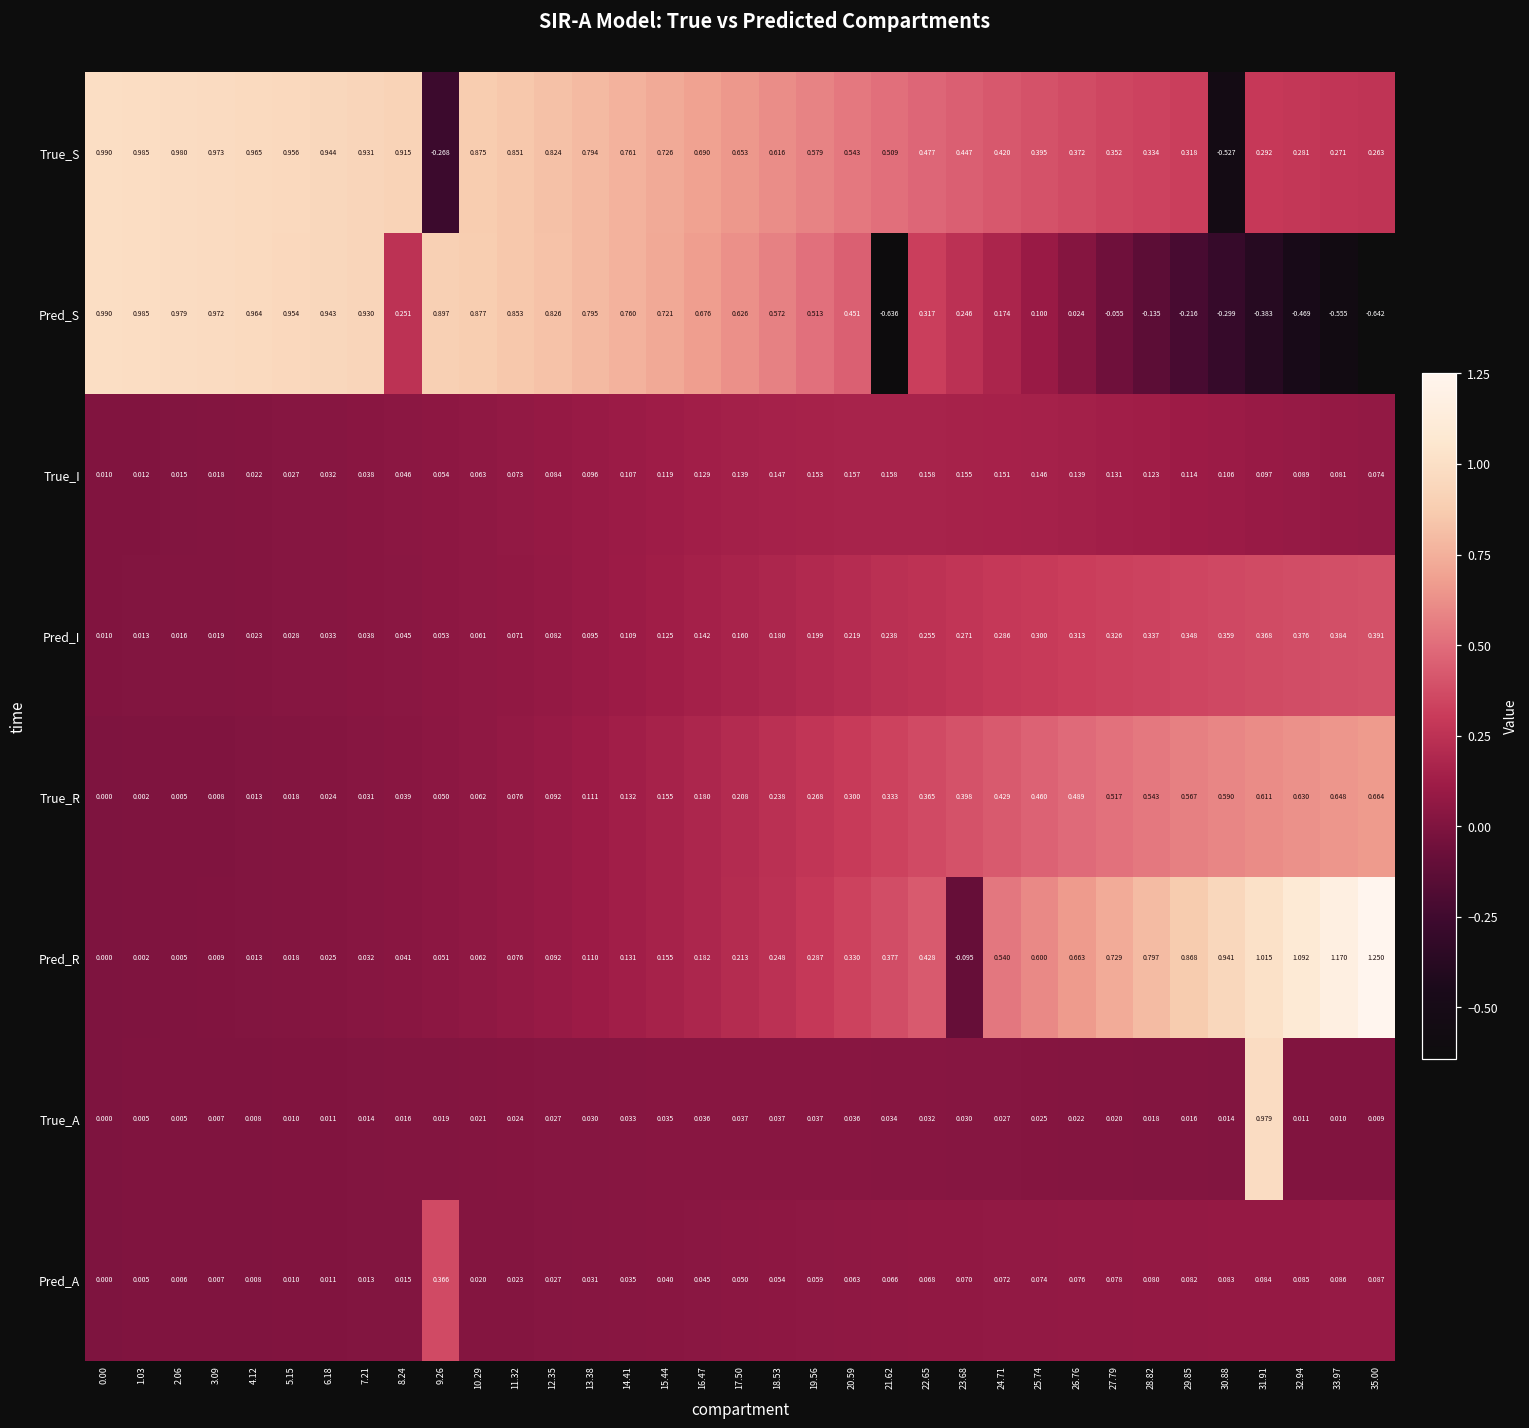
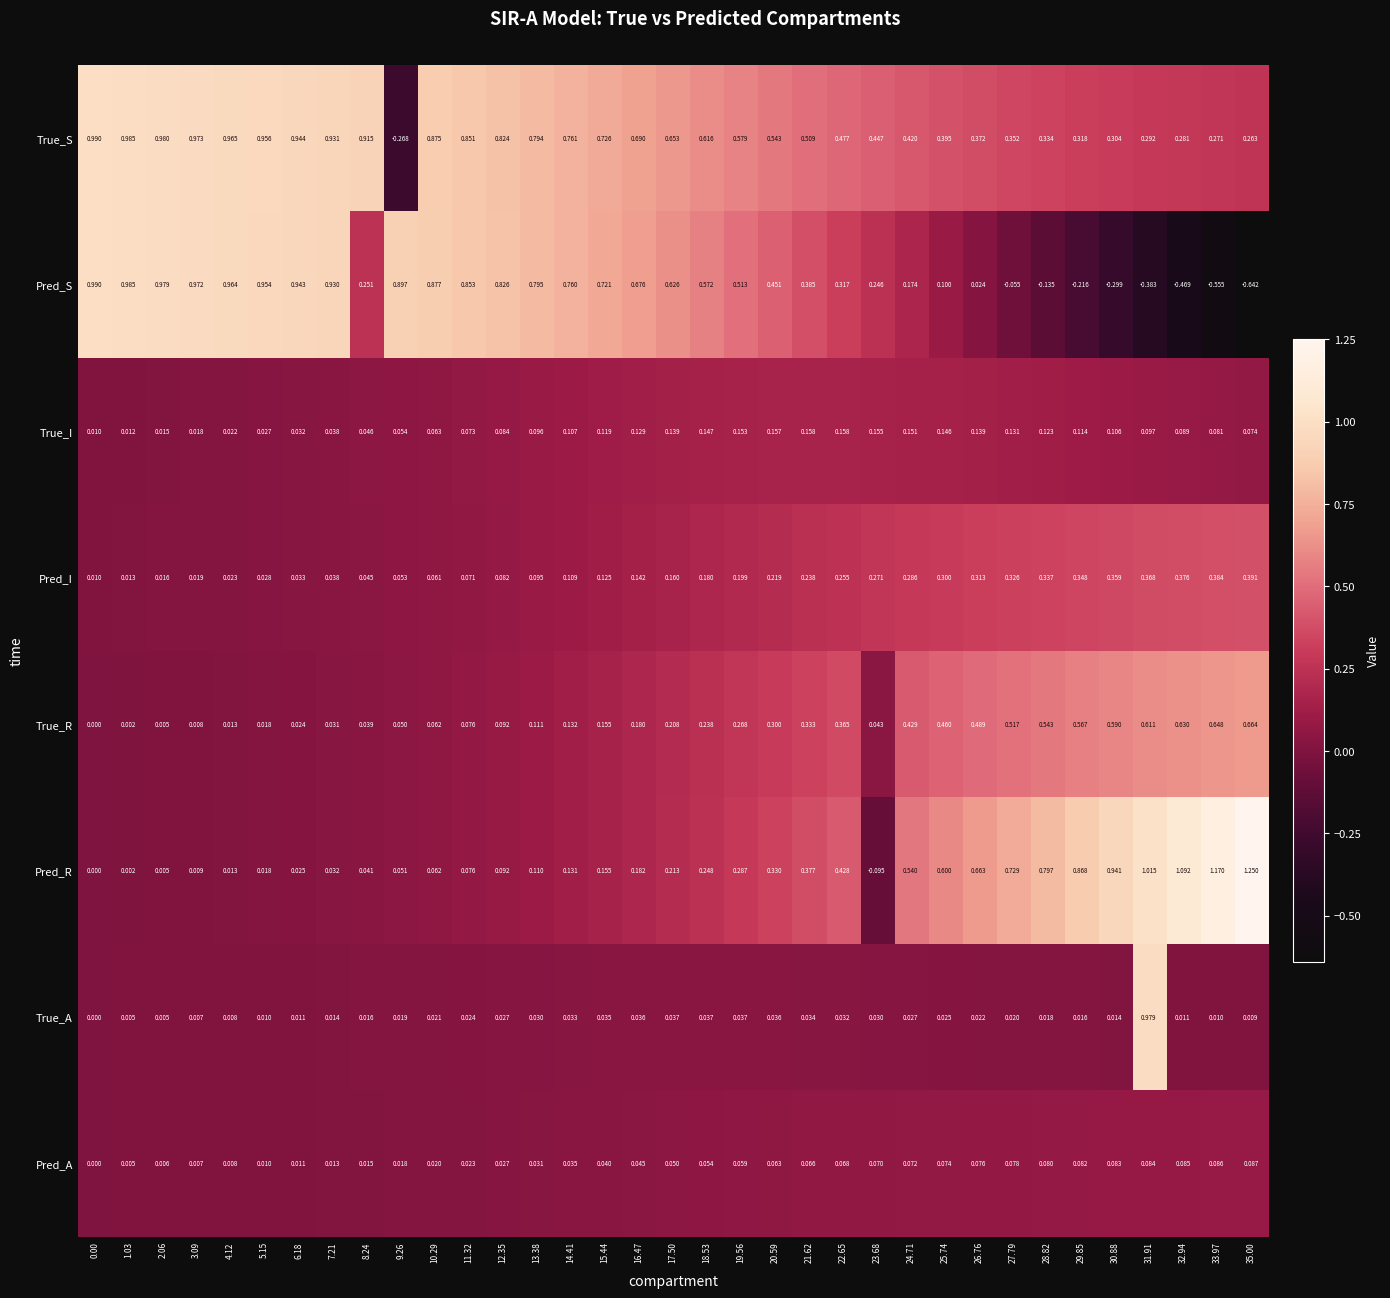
  {
    "True_S": {
      "0.00": 0.990,
      "1.03": 0.985,
      "2.06": 0.980,
      "3.09": 0.973,
      "4.12": 0.965,
      "5.15": 0.956,
      "6.18": 0.944,
      "7.21": 0.931,
      "8.24": 0.915,
      "9.26": -0.268,
      "10.29": 0.875,
      "11.32": 0.851,
      "12.35": 0.824,
      "13.38": 0.794,
      "14.41": 0.761,
      "15.44": 0.726,
      "16.47": 0.690,
      "17.50": 0.653,
      "18.53": 0.616,
      "19.56": 0.579,
      "20.59": 0.543,
      "21.62": 0.509,
      "22.65": 0.477,
      "23.68": 0.447,
      "24.71": 0.420,
      "25.74": 0.395,
      "26.76": 0.372,
      "27.79": 0.352,
      "28.82": 0.334,
      "29.85": 0.318,
-     "30.88": -0.527,
+     "30.88": 0.304,
      "31.91": 0.292,
      "32.94": 0.281,
      "33.97": 0.271,
      "35.00": 0.263
    },
    "Pred_S": {
      "0.00": 0.990,
      "1.03": 0.985,
      "2.06": 0.979,
      "3.09": 0.972,
      "4.12": 0.964,
      "5.15": 0.954,
      "6.18": 0.943,
      "7.21": 0.930,
      "8.24": 0.251,
      "9.26": 0.897,
      "10.29": 0.877,
      "11.32": 0.853,
      "12.35": 0.826,
      "13.38": 0.795,
      "14.41": 0.760,
      "15.44": 0.721,
      "16.47": 0.676,
      "17.50": 0.626,
      "18.53": 0.572,
      "19.56": 0.513,
      "20.59": 0.451,
-     "21.62": -0.636,
+     "21.62": 0.385,
      "22.65": 0.317,
      "23.68": 0.246,
      "24.71": 0.174,
      "25.74": 0.100,
      "26.76": 0.024,
      "27.79": -0.055,
      "28.82": -0.135,
      "29.85": -0.216,
      "30.88": -0.299,
      "31.91": -0.383,
      "32.94": -0.469,
      "33.97": -0.555,
      "35.00": -0.642
    },
    "True_R": {
      "0.00": 0.000,
      "1.03": 0.002,
      "2.06": 0.005,
      "3.09": 0.008,
      "4.12": 0.013,
      "5.15": 0.018,
      "6.18": 0.024,
      "7.21": 0.031,
      "8.24": 0.039,
      "9.26": 0.050,
      "10.29": 0.062,
      "11.32": 0.076,
      "12.35": 0.092,
      "13.38": 0.111,
      "14.41": 0.132,
      "15.44": 0.155,
      "16.47": 0.180,
      "17.50": 0.208,
      "18.53": 0.238,
      "19.56": 0.268,
      "20.59": 0.300,
      "21.62": 0.333,
      "22.65": 0.365,
-     "23.68": 0.398,
+     "23.68": 0.043,
      "24.71": 0.429,
      "25.74": 0.460,
      "26.76": 0.489,
      "27.79": 0.517,
      "28.82": 0.543,
      "29.85": 0.567,
      "30.88": 0.590,
      "31.91": 0.611,
      "32.94": 0.630,
      "33.97": 0.648,
      "35.00": 0.664
    },
    "Pred_A": {
      "0.00": 0.000,
      "1.03": 0.005,
      "2.06": 0.006,
      "3.09": 0.007,
      "4.12": 0.008,
      "5.15": 0.010,
      "6.18": 0.011,
      "7.21": 0.013,
      "8.24": 0.015,
-     "9.26": 0.366,
+     "9.26": 0.018,
      "10.29": 0.020,
      "11.32": 0.023,
      "12.35": 0.027,
      "13.38": 0.031,
      "14.41": 0.035,
      "15.44": 0.040,
      "16.47": 0.045,
      "17.50": 0.050,
      "18.53": 0.054,
      "19.56": 0.059,
      "20.59": 0.063,
      "21.62": 0.066,
      "22.65": 0.068,
      "23.68": 0.070,
      "24.71": 0.072,
      "25.74": 0.074,
      "26.76": 0.076,
      "27.79": 0.078,
      "28.82": 0.080,
      "29.85": 0.082,
      "30.88": 0.083,
      "31.91": 0.084,
      "32.94": 0.085,
      "33.97": 0.086,
      "35.00": 0.087
    }
  }
